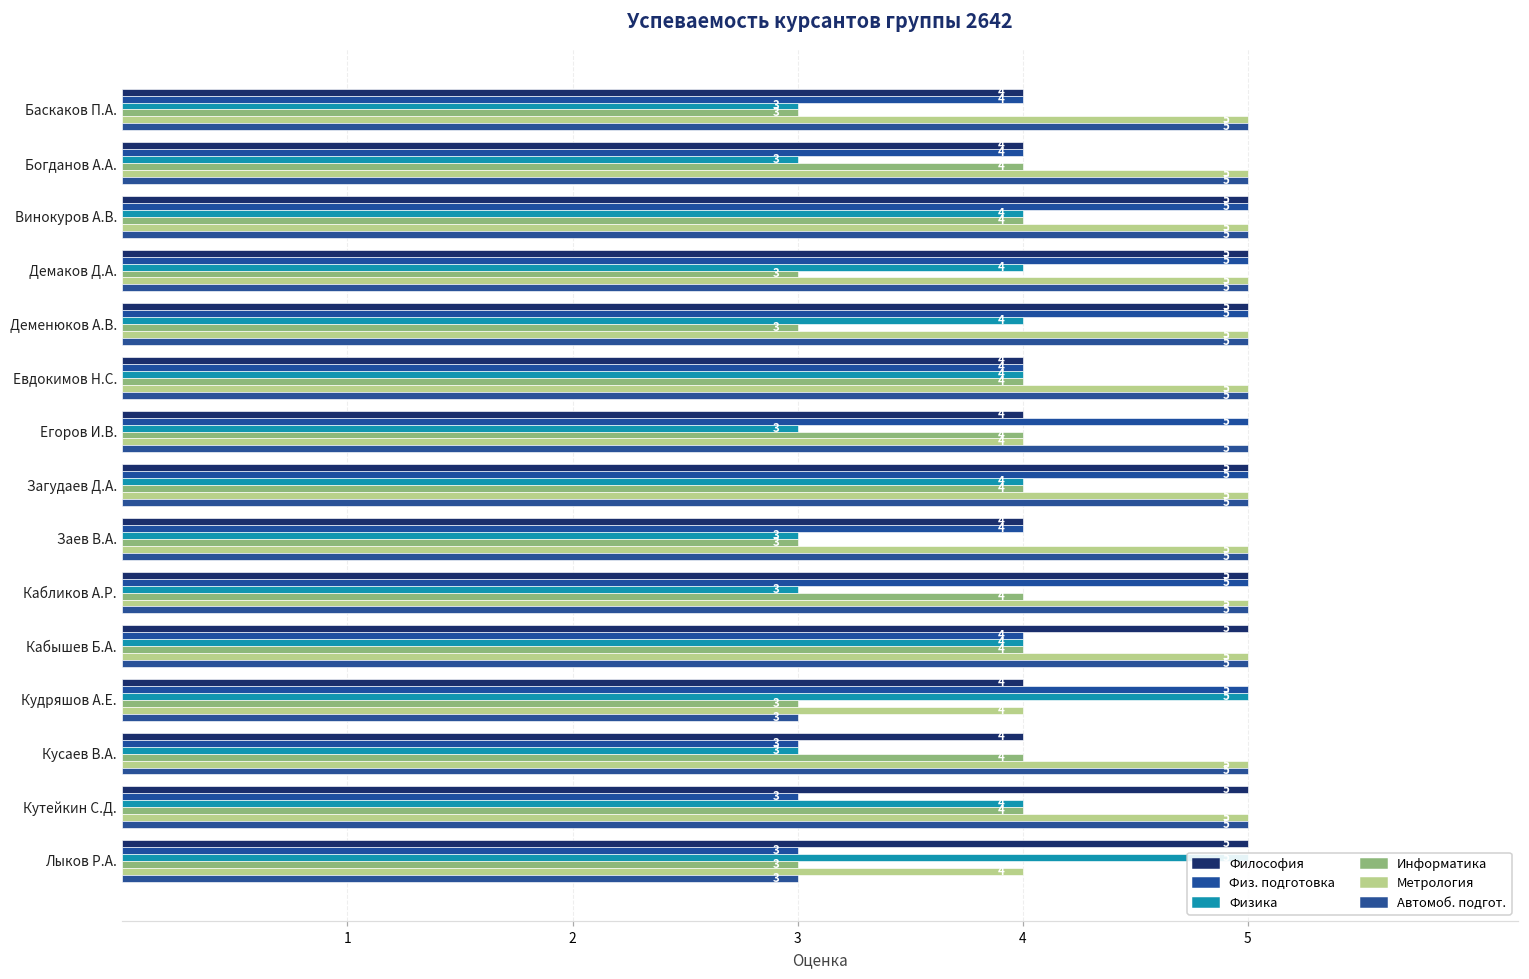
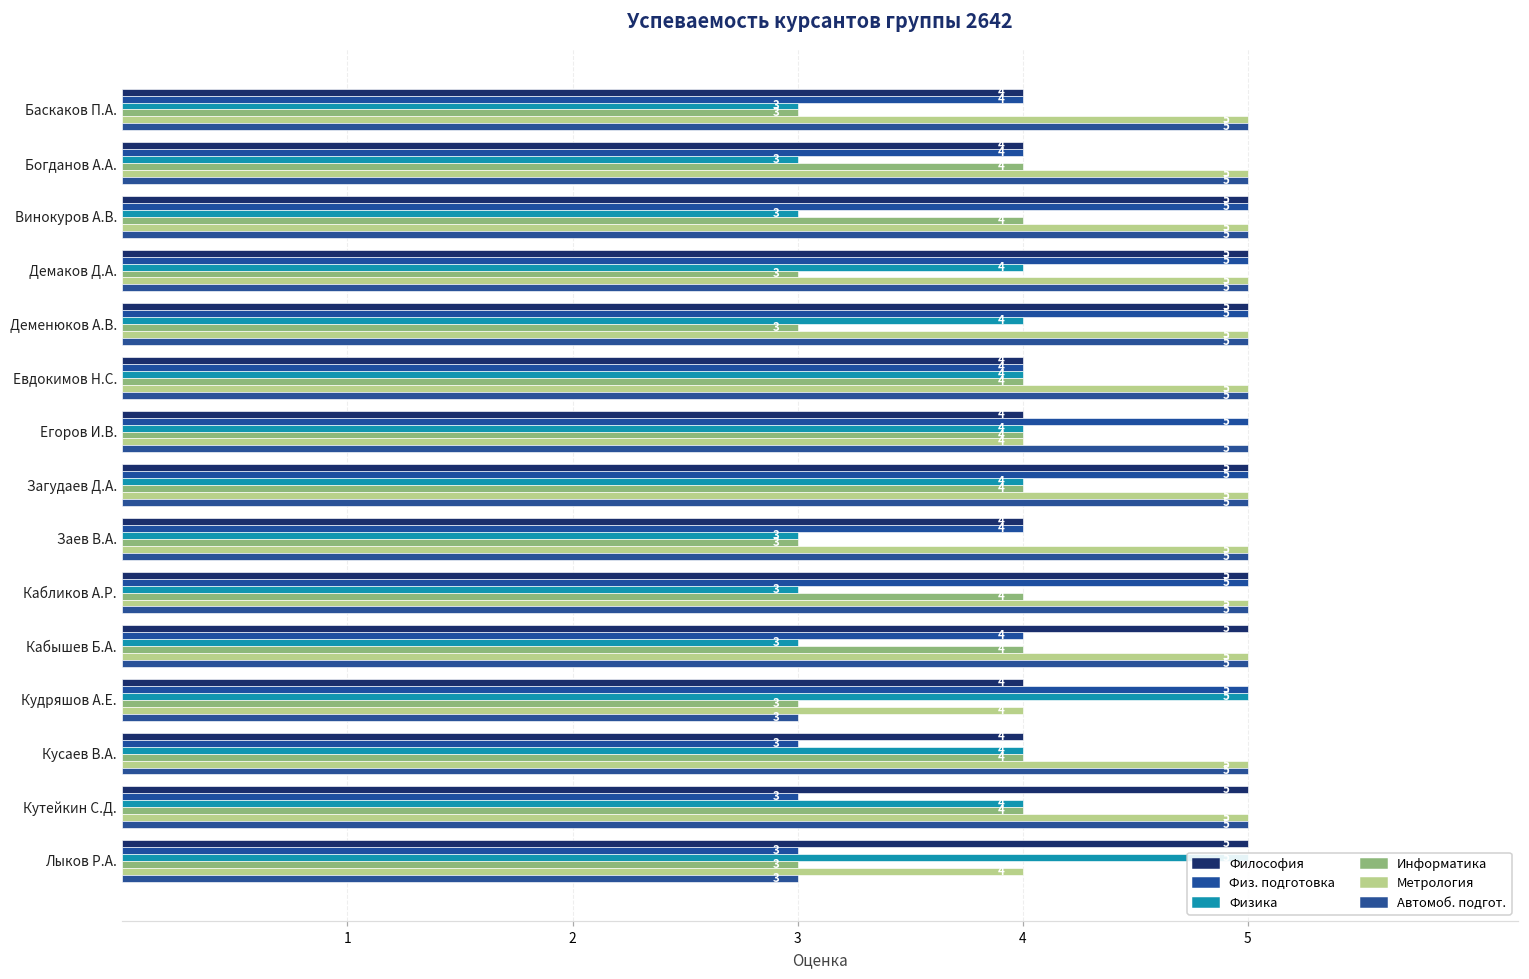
  {
    "Физика": {
      "Богданов А.А.": 3,
-     "Винокуров А.В.": 4,
+     "Винокуров А.В.": 3,
      "Демаков Д.А.": 4,
      "Деменюков А.В.": 4,
-     "Егоров И.В.": 3,
+     "Егоров И.В.": 4,
      "Кабликов А.Р.": 3,
-     "Кабышев Б.А.": 4,
-     "Кусаев В.А.": 3
+     "Кабышев Б.А.": 3,
+     "Кусаев В.А.": 4
    }
  }
